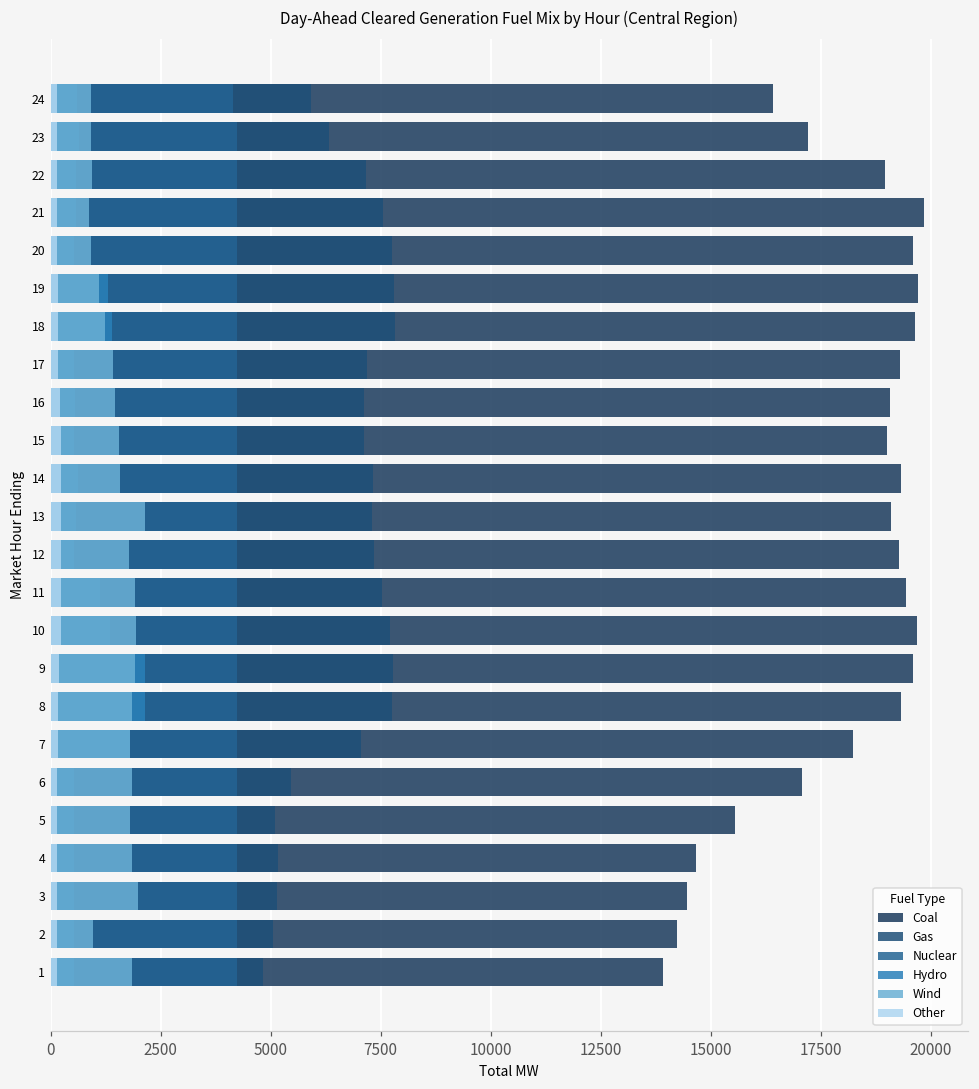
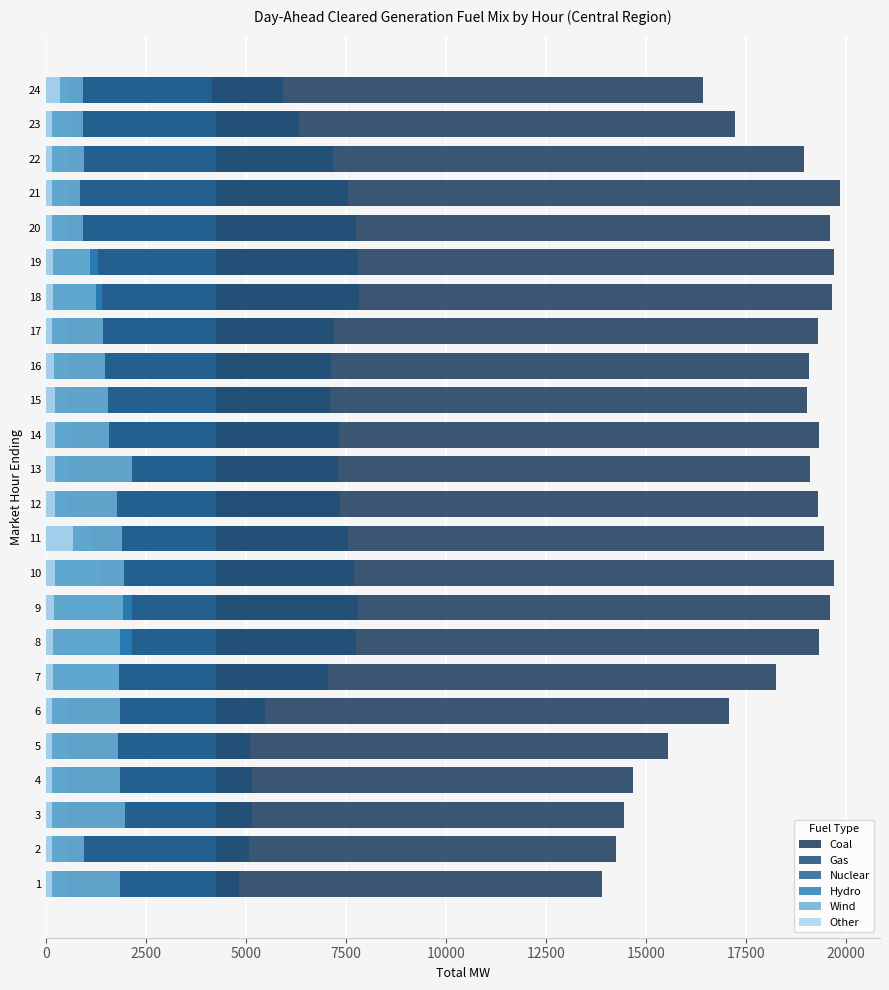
  {
    "Other": {
-     "24": 200,
-     "11": 200
+     "24": 400,
+     "11": 700
    }
  }
